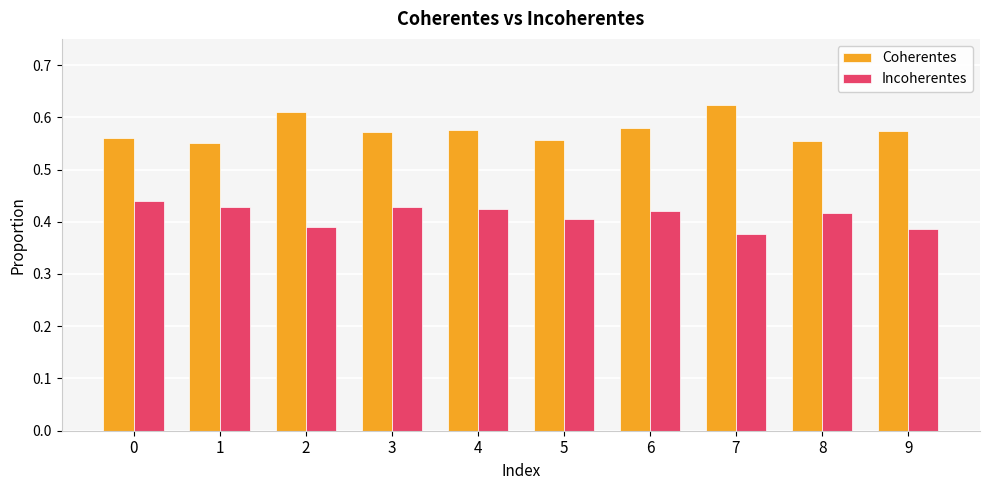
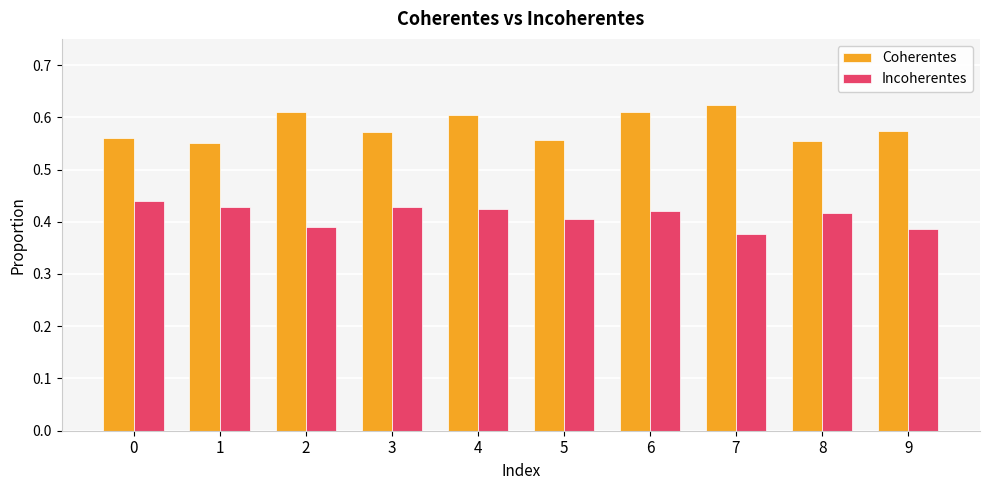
  {
    "Coherentes": {
      "0": 0.56,
      "1": 0.55,
      "2": 0.61,
      "3": 0.57,
-     "4": 0.58,
+     "4": 0.60,
      "5": 0.56,
-     "6": 0.58,
+     "6": 0.61,
      "7": 0.62,
      "8": 0.56,
      "9": 0.57
    },
    "Incoherentes": {
      "0": 0.44,
      "1": 0.43,
      "2": 0.39,
      "3": 0.43,
      "4": 0.43,
      "5": 0.41,
      "6": 0.42,
      "7": 0.38,
      "8": 0.42,
      "9": 0.39
    }
  }
